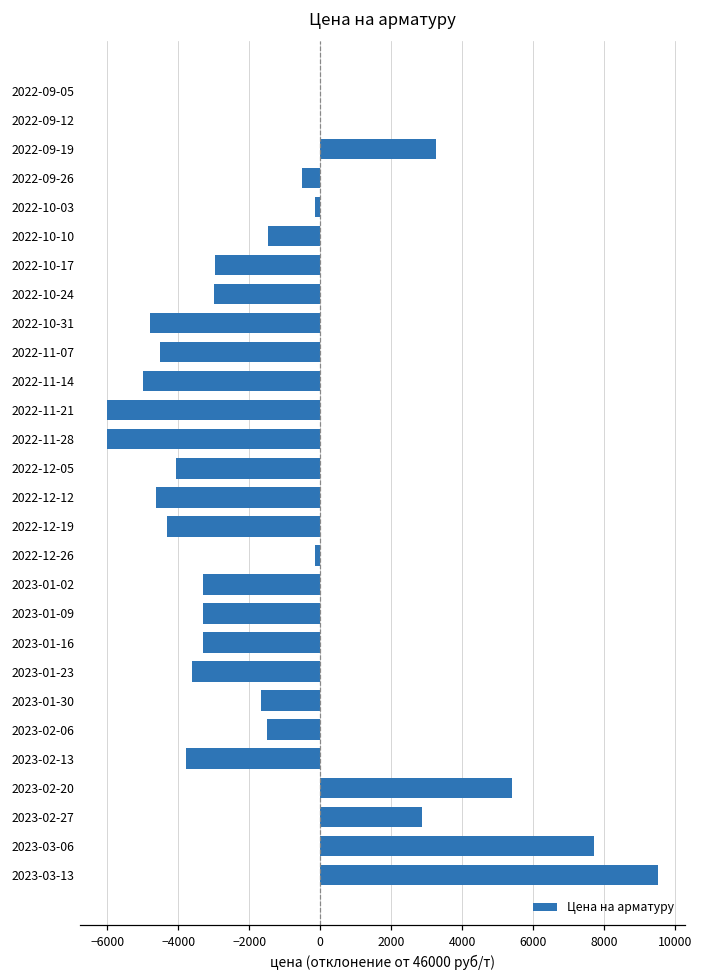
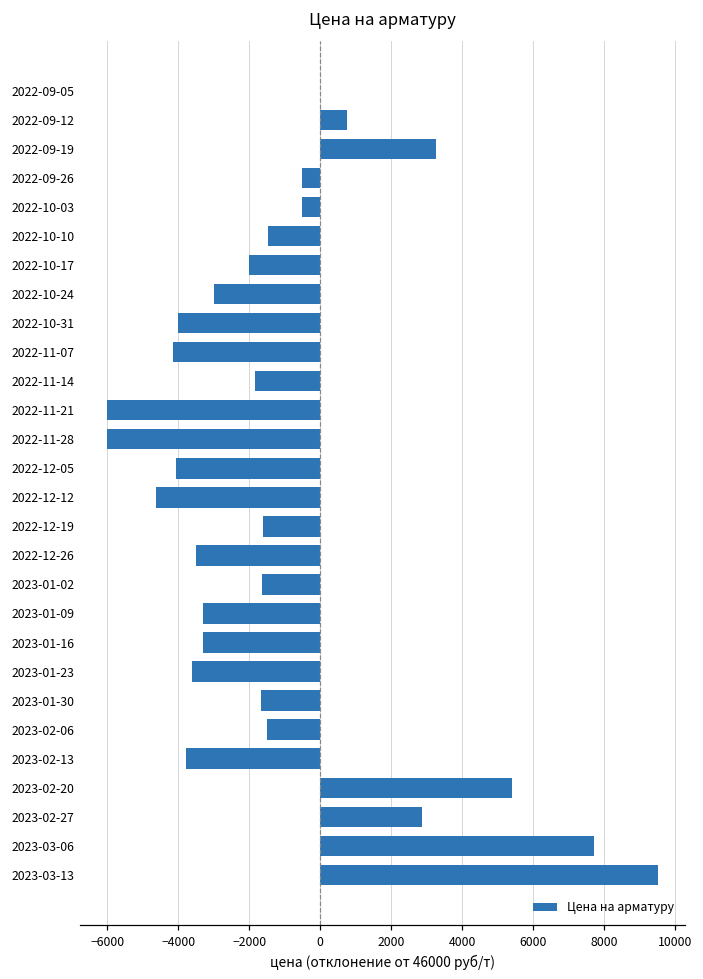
  {
    "2022-09-05": 0,
-   "2022-09-12": 0,
+   "2022-09-12": 800,
    "2022-09-19": 3300,
    "2022-09-26": -500,
-   "2022-10-03": -100,
+   "2022-10-03": -500,
    "2022-10-10": -1500,
-   "2022-10-17": -3000,
+   "2022-10-17": -2000,
    "2022-10-24": -3000,
-   "2022-10-31": -4800,
-   "2022-11-07": -4500,
-   "2022-11-14": -5000,
+   "2022-10-31": -4000,
+   "2022-11-07": -4100,
+   "2022-11-14": -1800,
    "2022-11-21": -6000,
    "2022-11-28": -6000,
    "2022-12-05": -4100,
    "2022-12-12": -4600,
-   "2022-12-19": -4300,
-   "2022-12-26": -100,
-   "2023-01-02": -3300,
+   "2022-12-19": -1600,
+   "2022-12-26": -3500,
+   "2023-01-02": -1600,
    "2023-01-09": -3300,
    "2023-01-16": -3300,
    "2023-01-23": -3600,
    "2023-01-30": -1700,
    "2023-02-06": -1500,
    "2023-02-13": -3800,
    "2023-02-20": 5400,
    "2023-02-27": 2900,
    "2023-03-06": 7700,
    "2023-03-13": 9500
  }
